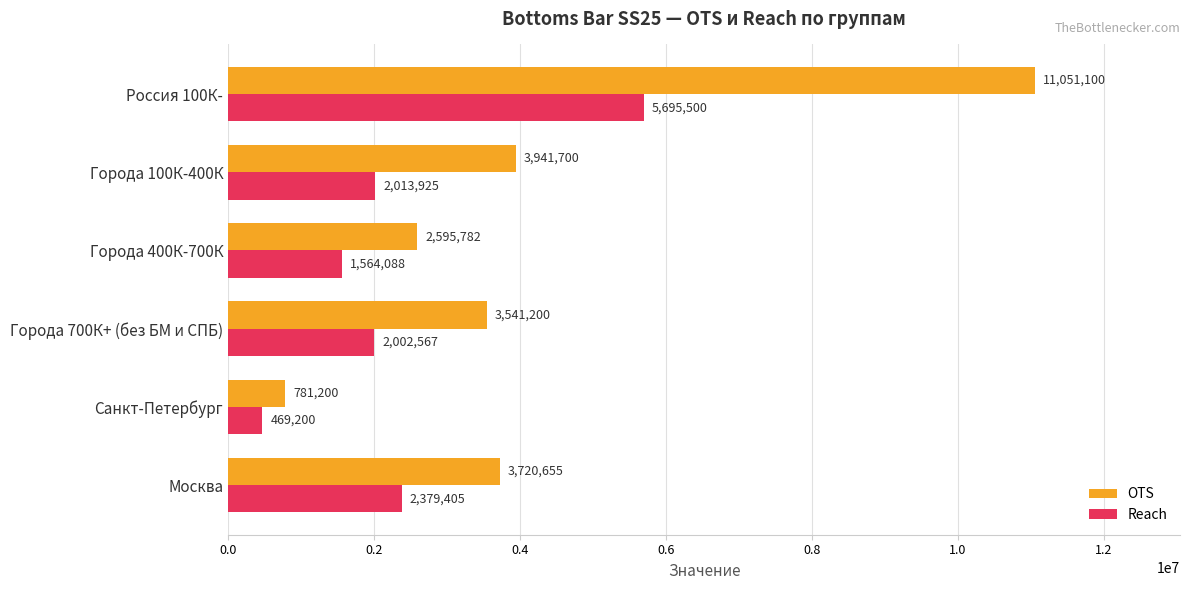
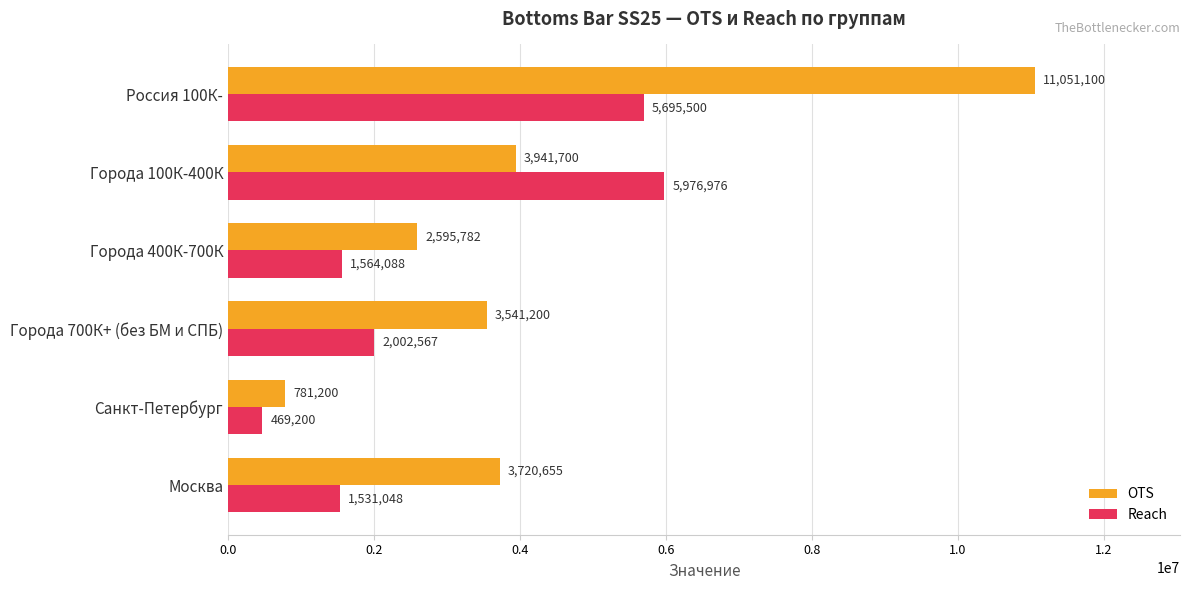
  {
    "OTS": {
      "Россия 100К-": "11,051,100",
      "Города 100К-400К": "3,941,700",
      "Города 400К-700К": "2,595,782",
      "Города 700К+ (без БМ и СПБ)": "3,541,200",
      "Санкт-Петербург": "781,200",
      "Москва": "3,720,655"
    },
    "Reach": {
      "Россия 100К-": "5,695,500",
-     "Города 100К-400К": "2,013,925",
+     "Города 100К-400К": "5,976,976",
      "Города 400К-700К": "1,564,088",
      "Города 700К+ (без БМ и СПБ)": "2,002,567",
      "Санкт-Петербург": "469,200",
-     "Москва": "2,379,405"
+     "Москва": "1,531,048"
    }
  }
